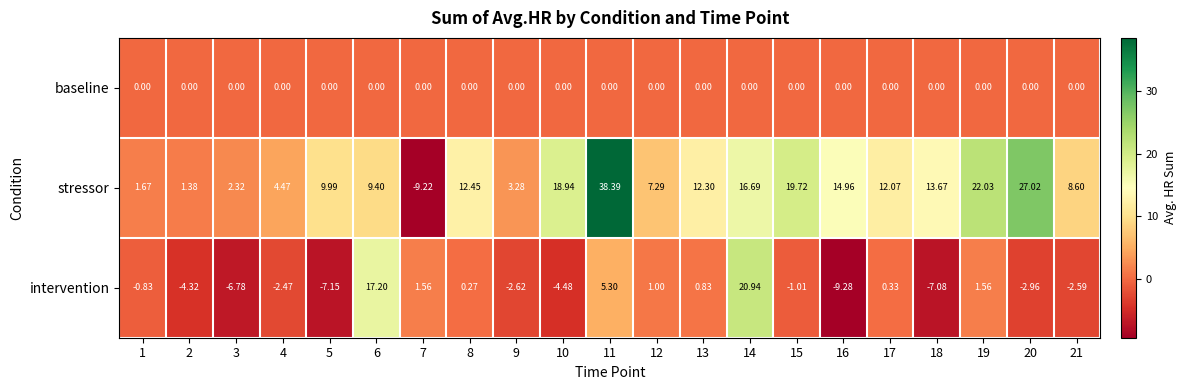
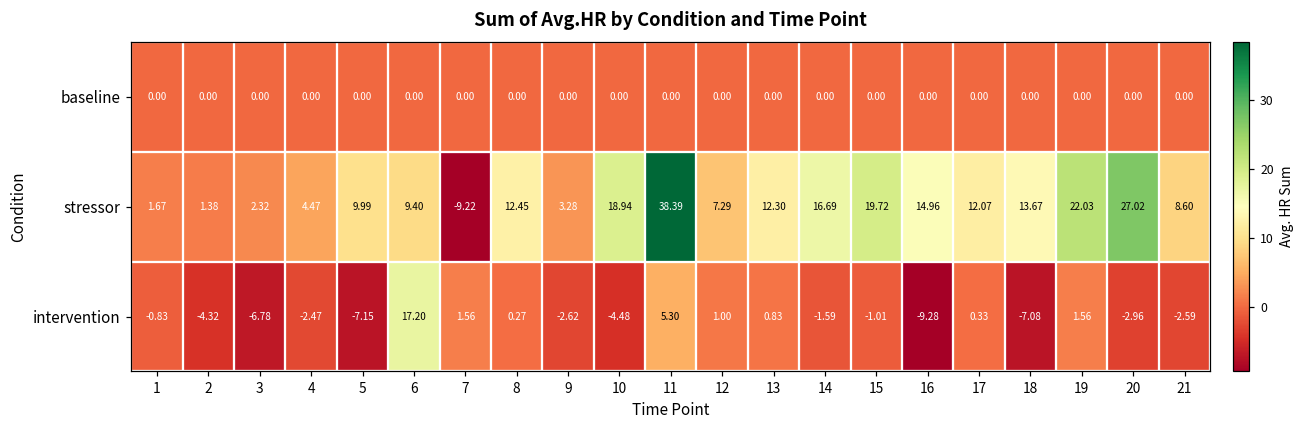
  {
    "baseline": {
      "1": 0.00,
      "2": 0.00,
      "3": 0.00,
      "4": 0.00,
      "5": 0.00,
      "6": 0.00,
      "7": 0.00,
      "8": 0.00,
      "9": 0.00,
      "10": 0.00,
      "11": 0.00,
      "12": 0.00,
      "13": 0.00,
      "14": 0.00,
      "15": 0.00,
      "16": 0.00,
      "17": 0.00,
      "18": 0.00,
      "19": 0.00,
      "20": 0.00,
      "21": 0.00
    },
    "stressor": {
      "1": 1.67,
      "2": 1.38,
      "3": 2.32,
      "4": 4.47,
      "5": 9.99,
      "6": 9.40,
      "7": -9.22,
      "8": 12.45,
      "9": 3.28,
      "10": 18.94,
      "11": 38.39,
      "12": 7.29,
      "13": 12.30,
      "14": 16.69,
      "15": 19.72,
      "16": 14.96,
      "17": 12.07,
      "18": 13.67,
      "19": 22.03,
      "20": 27.02,
      "21": 8.60
    },
    "intervention": {
      "1": -0.83,
      "2": -4.32,
      "3": -6.78,
      "4": -2.47,
      "5": -7.15,
      "6": 17.20,
      "7": 1.56,
      "8": 0.27,
      "9": -2.62,
      "10": -4.48,
      "11": 5.30,
      "12": 1.00,
      "13": 0.83,
-     "14": 20.94,
+     "14": -1.59,
      "15": -1.01,
      "16": -9.28,
      "17": 0.33,
      "18": -7.08,
      "19": 1.56,
      "20": -2.96,
      "21": -2.59
    }
  }
